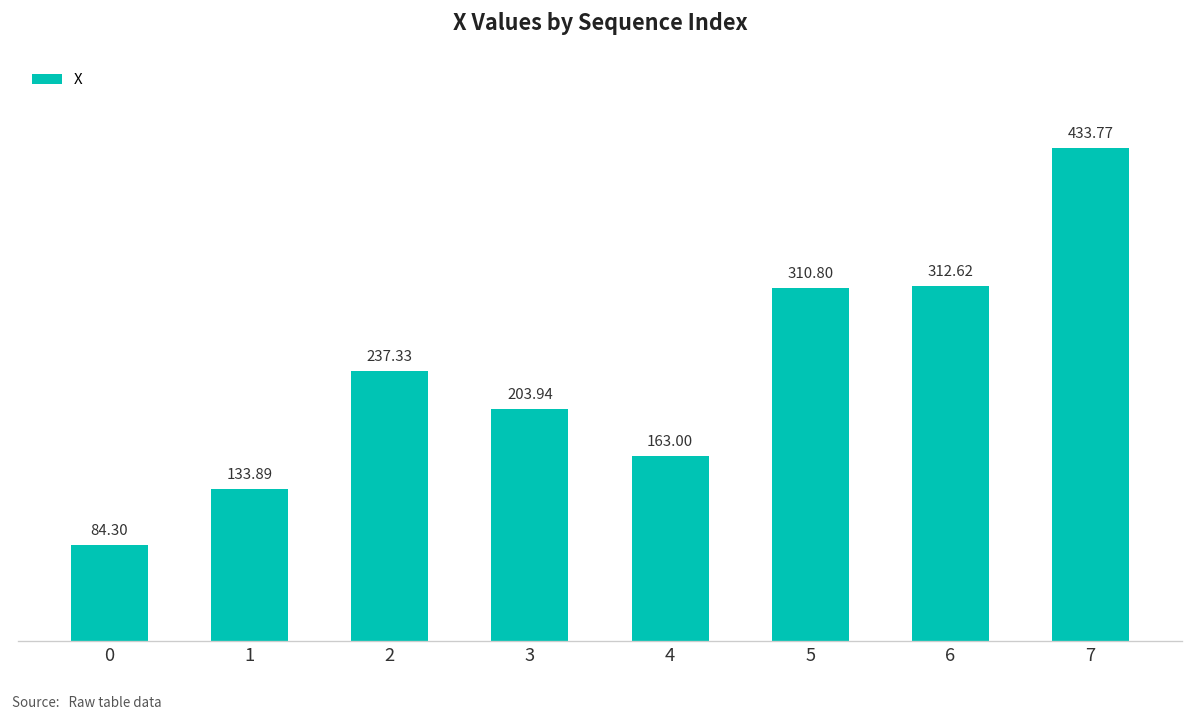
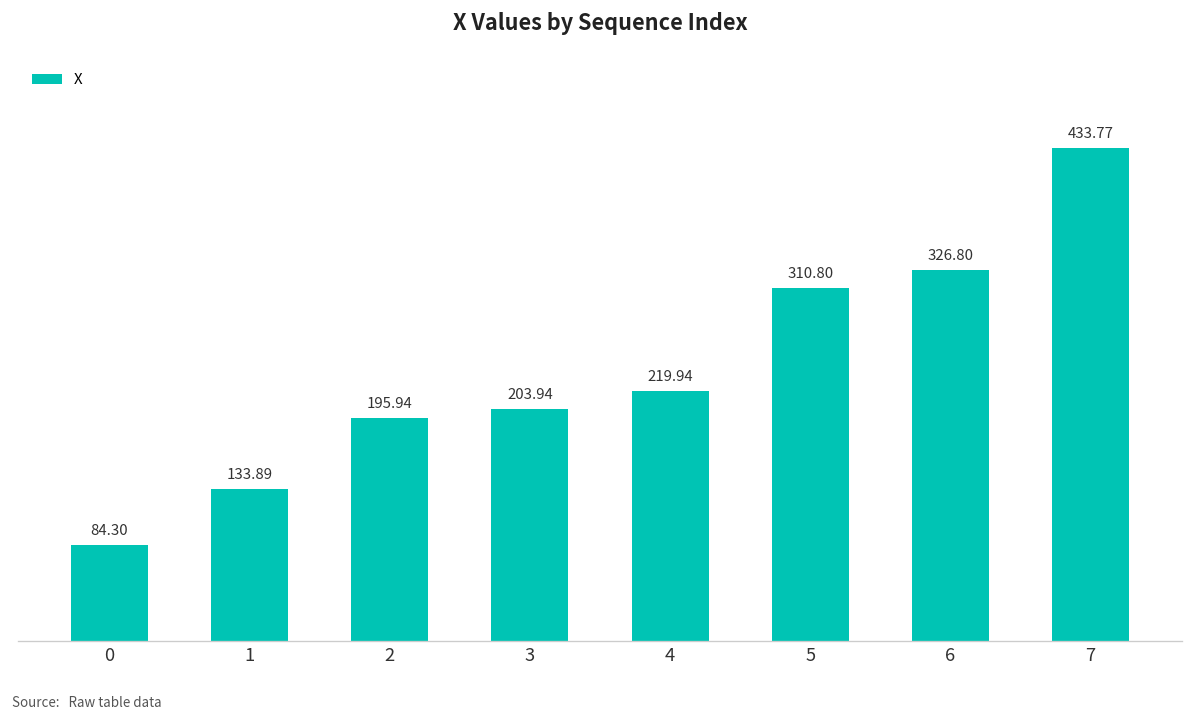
  {
    "0": 84.30,
    "1": 133.89,
-   "2": 237.33,
+   "2": 195.94,
    "3": 203.94,
-   "4": 163.00,
+   "4": 219.94,
    "5": 310.80,
-   "6": 312.62,
+   "6": 326.80,
    "7": 433.77
  }
